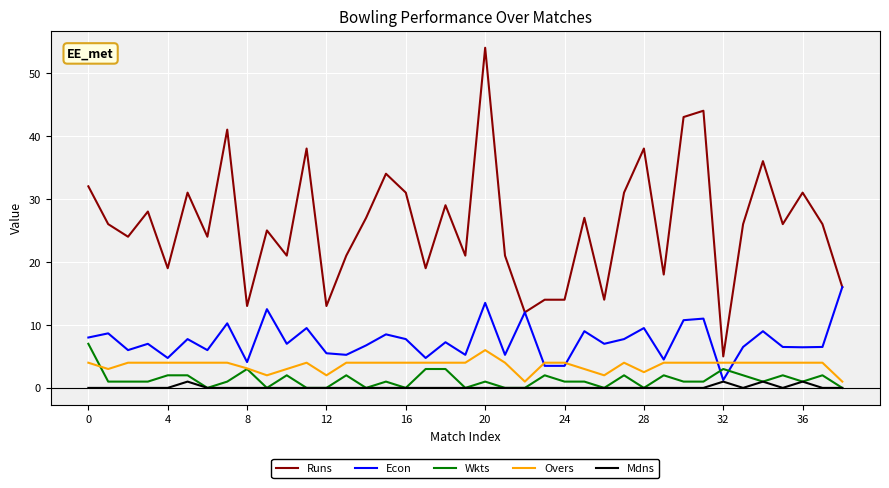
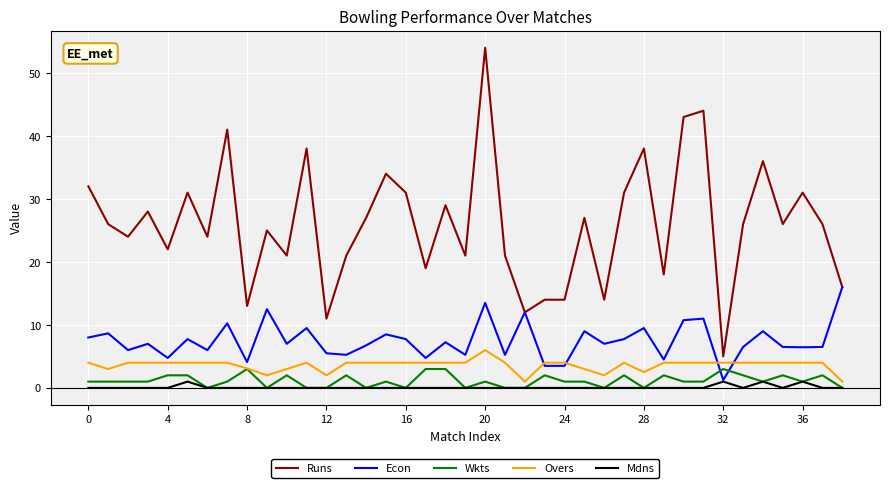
  {
    "Runs": {
      "0": 32,
-     "4": 19,
+     "4": 22,
      "8": 13,
-     "12": 13,
+     "12": 11,
      "16": 31,
      "20": 54,
      "24": 14,
      "28": 38,
      "32": 5,
      "36": 31
    },
    "Econ": {
      "0": 8,
      "4": 5,
      "8": 4,
      "12": 6,
      "16": 8,
      "20": 14,
      "24": 4,
      "28": 10,
      "36": 6
    },
    "Wkts": {
-     "0": 7,
+     "0": 1,
      "4": 2,
      "20": 1,
      "24": 1,
      "32": 3
    },
    "Overs": {
      "0": 4,
      "4": 4,
      "12": 2,
      "16": 4,
      "20": 6,
      "24": 4,
      "28": 3,
      "32": 4,
      "36": 4
    },
    "Mdns": {
      "0": 0,
      "4": 0,
      "8": 0,
      "20": 0,
      "24": 0
    }
  }
